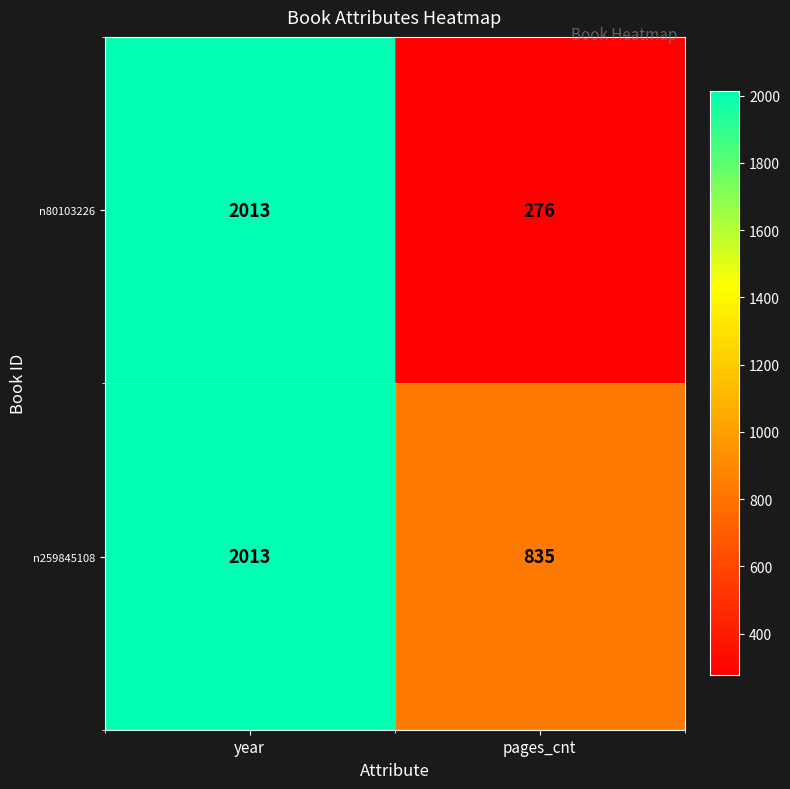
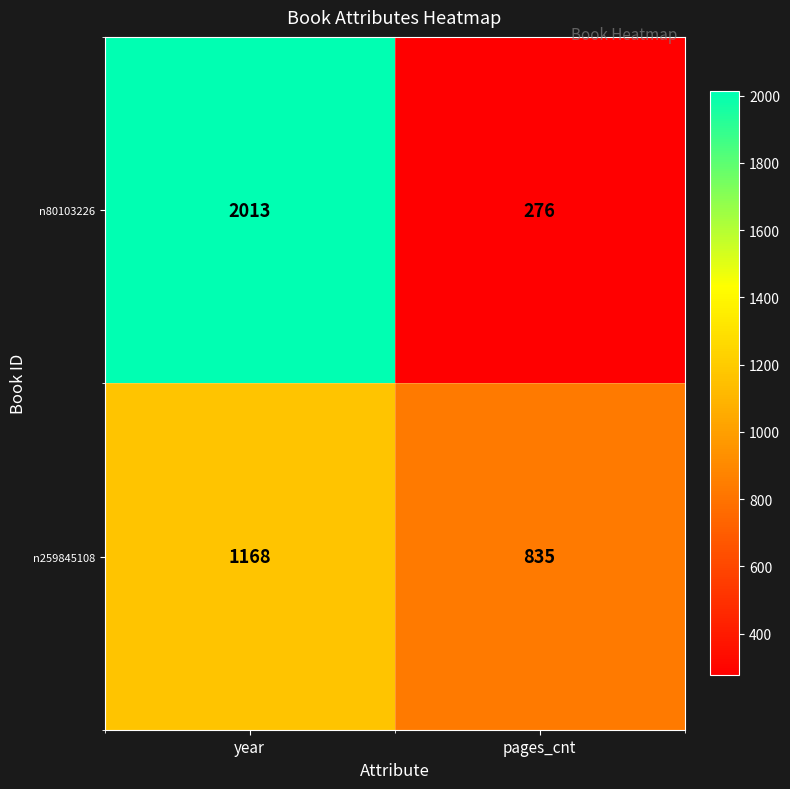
  {
    "n80103226": {
      "year": 2013,
      "pages_cnt": 276
    },
    "n259845108": {
-     "year": 2013,
+     "year": 1168,
      "pages_cnt": 835
    }
  }
